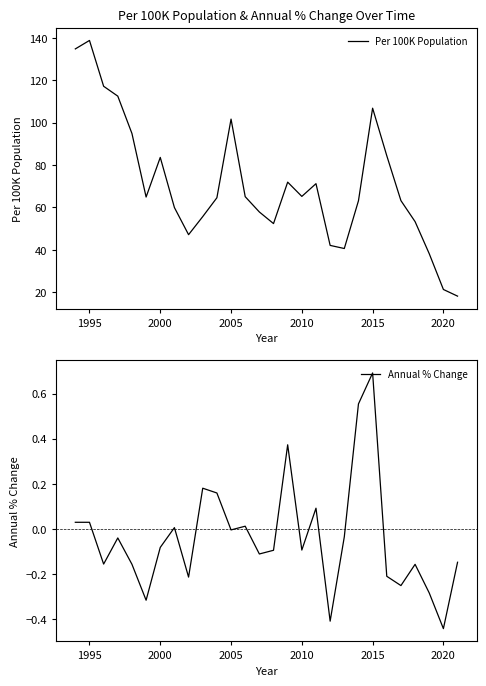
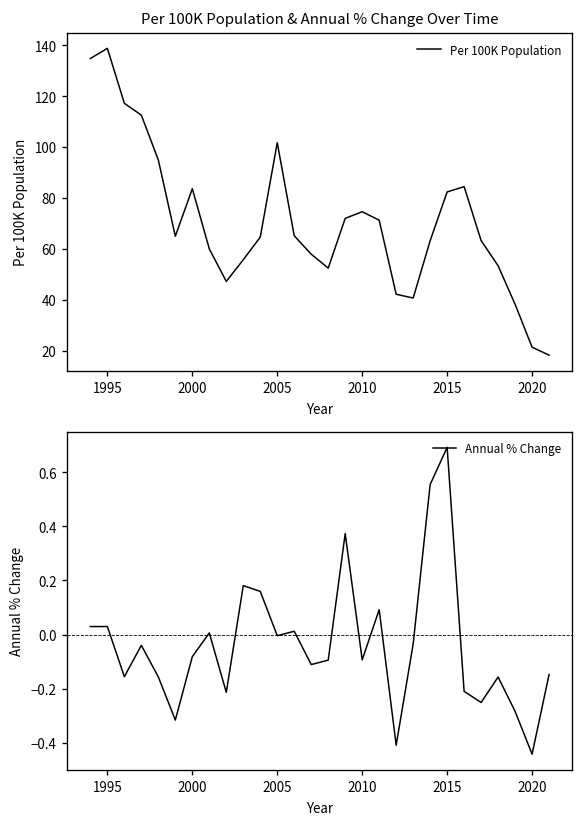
  {
    "Per 100K Population & Annual % Change Over Time": {
      "1995": 139,
      "2000": 84,
      "2005": 102,
-     "2010": 65,
-     "2015": 107,
+     "2010": 75,
+     "2015": 82,
      "2020": 21
    }
  }
